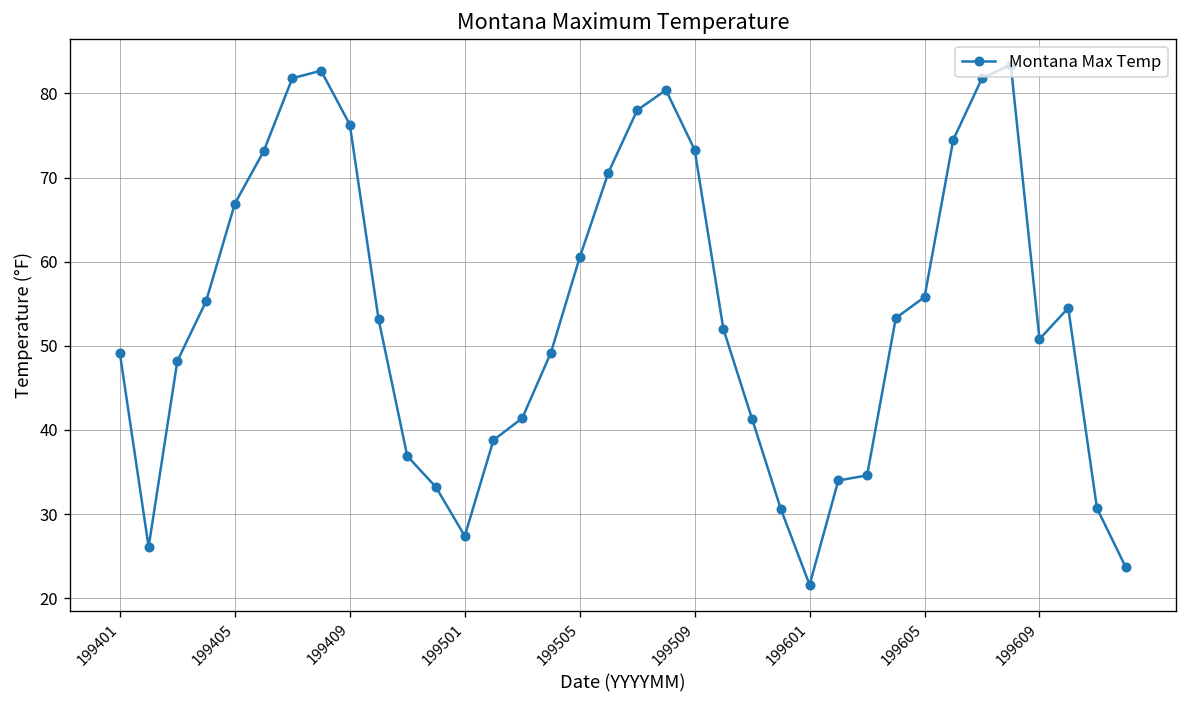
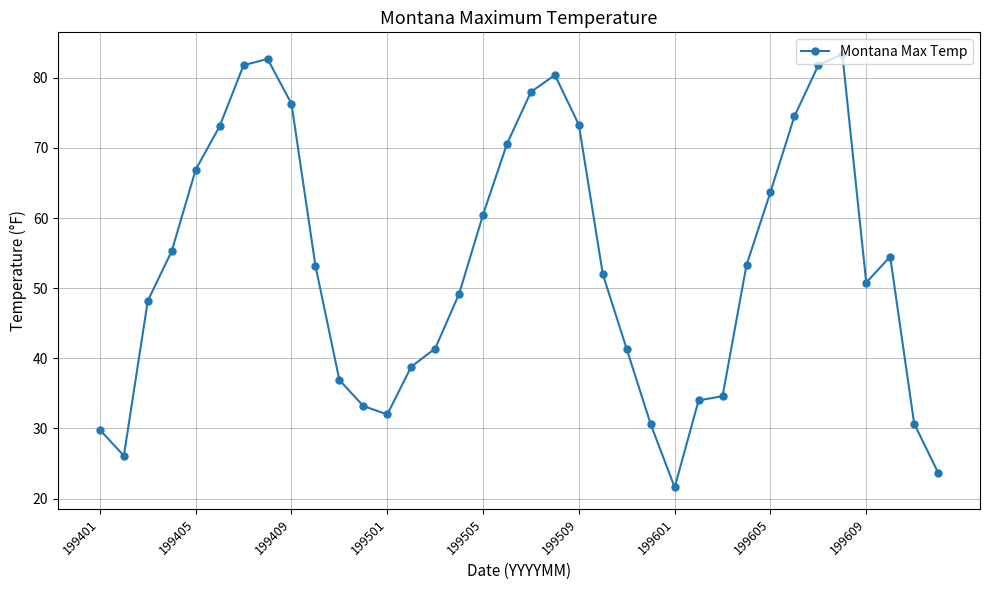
  {
-   "199401": 49,
+   "199401": 30,
    "199405": 67,
    "199409": 76,
-   "199501": 27,
+   "199501": 32,
    "199505": 61,
    "199509": 73,
    "199601": 22,
-   "199605": 56,
+   "199605": 64,
    "199609": 51
  }
